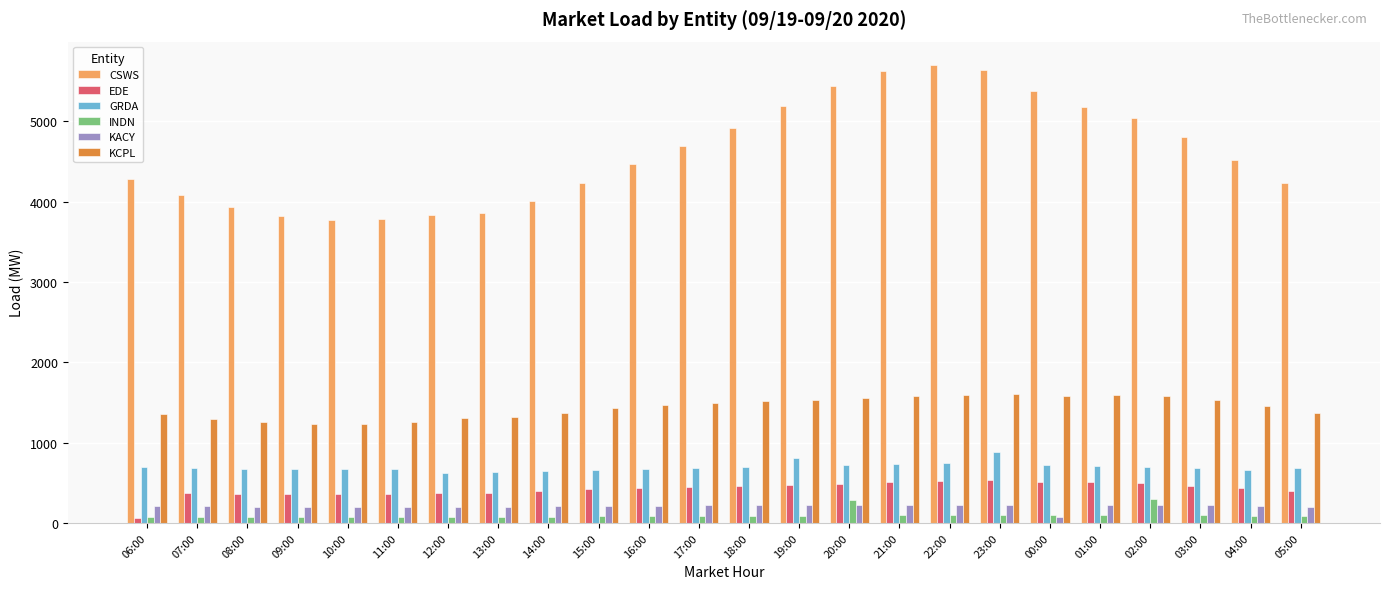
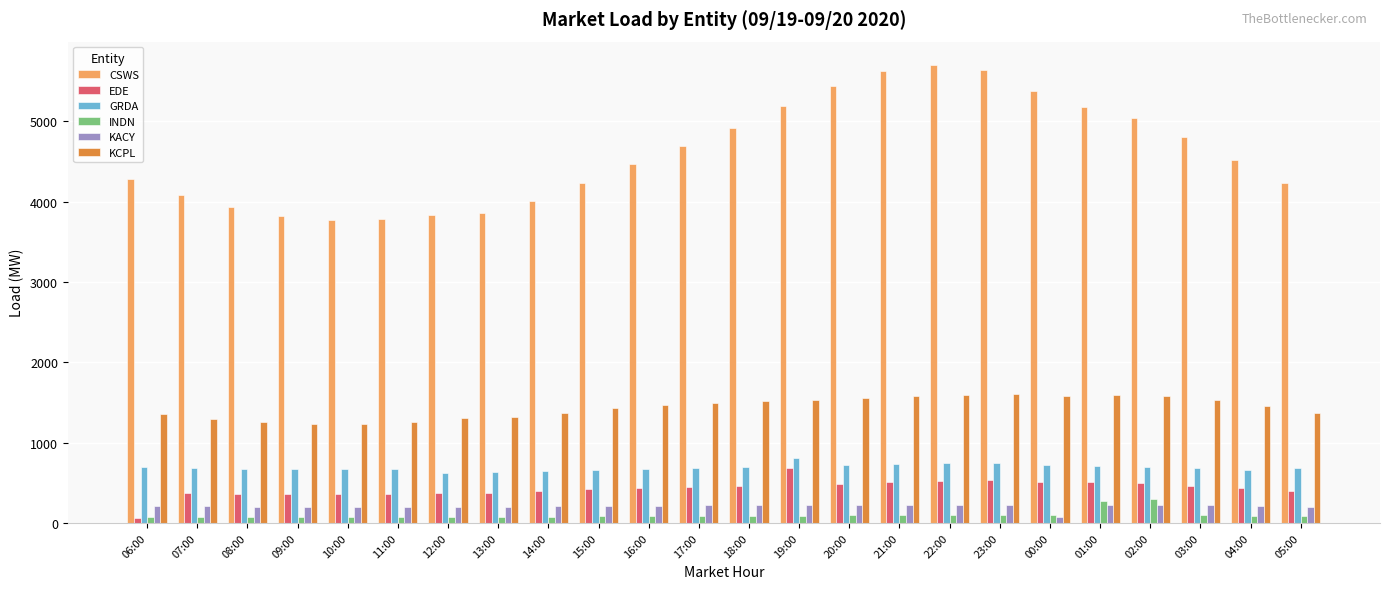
  {
    "EDE": {
      "06:00": 100,
      "07:00": 400,
      "08:00": 400,
      "09:00": 400,
      "10:00": 400,
      "11:00": 400,
      "12:00": 400,
      "13:00": 400,
      "14:00": 400,
      "15:00": 400,
      "16:00": 400,
      "17:00": 400,
      "18:00": 500,
-     "19:00": 500,
+     "19:00": 700,
      "20:00": 500,
      "21:00": 500,
      "22:00": 500,
      "23:00": 500,
      "00:00": 500,
      "01:00": 500,
      "02:00": 500,
      "03:00": 500,
      "04:00": 400,
      "05:00": 400
    },
    "GRDA": {
      "06:00": 700,
      "07:00": 700,
      "08:00": 700,
      "09:00": 700,
      "10:00": 700,
      "11:00": 700,
      "12:00": 600,
      "13:00": 600,
      "14:00": 600,
      "15:00": 700,
      "16:00": 700,
      "17:00": 700,
      "18:00": 700,
      "19:00": 800,
      "20:00": 700,
      "21:00": 700,
      "22:00": 700,
-     "23:00": 900,
+     "23:00": 700,
      "00:00": 700,
      "01:00": 700,
      "02:00": 700,
      "03:00": 700,
      "04:00": 700,
      "05:00": 700
    },
    "INDN": {
      "06:00": 100,
      "07:00": 100,
      "08:00": 100,
      "09:00": 100,
      "10:00": 100,
      "11:00": 100,
      "12:00": 100,
      "13:00": 100,
      "14:00": 100,
      "15:00": 100,
      "16:00": 100,
      "17:00": 100,
      "18:00": 100,
      "19:00": 100,
-     "20:00": 300,
+     "20:00": 100,
      "21:00": 100,
      "22:00": 100,
      "23:00": 100,
      "00:00": 100,
-     "01:00": 100,
+     "01:00": 300,
      "02:00": 300,
      "03:00": 100,
      "04:00": 100,
      "05:00": 100
    },
    "KACY": {
      "06:00": 200,
      "07:00": 200,
      "08:00": 200,
      "09:00": 200,
      "10:00": 200,
      "11:00": 200,
      "12:00": 200,
      "13:00": 200,
      "14:00": 200,
      "15:00": 200,
      "16:00": 200,
      "17:00": 200,
      "18:00": 200,
      "19:00": 200,
      "20:00": 200,
      "21:00": 200,
      "22:00": 200,
      "23:00": 200,
      "00:00": 100,
      "01:00": 200,
      "02:00": 200,
      "03:00": 200,
      "04:00": 200,
      "05:00": 200
    }
  }
